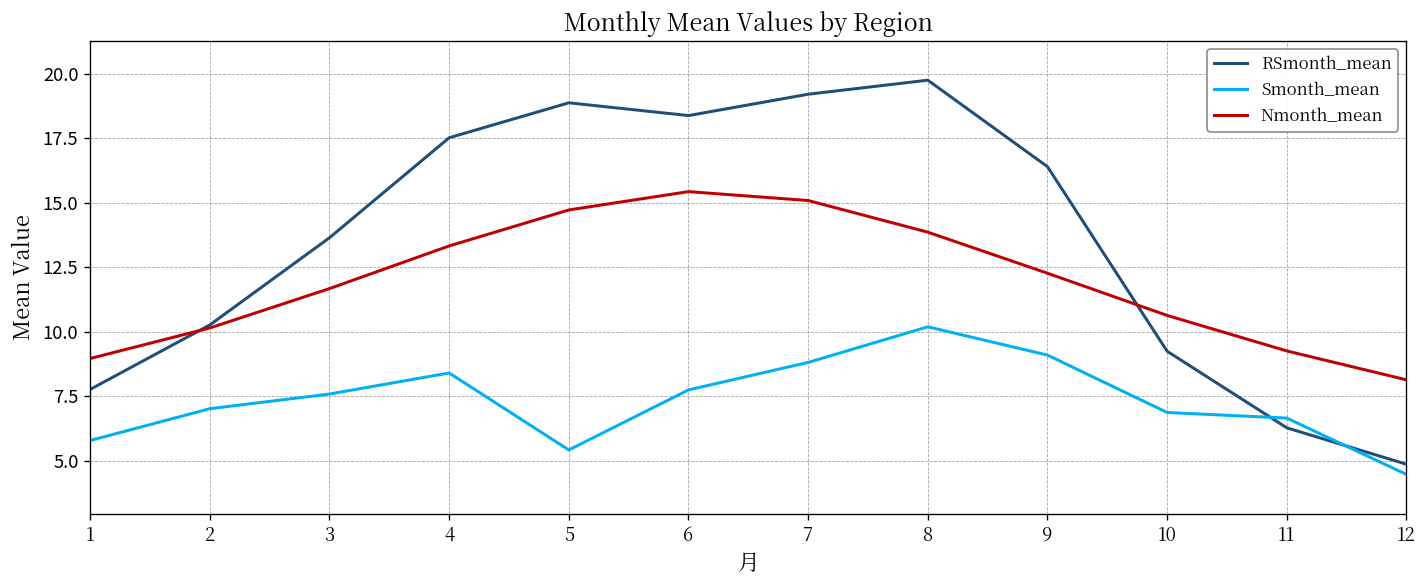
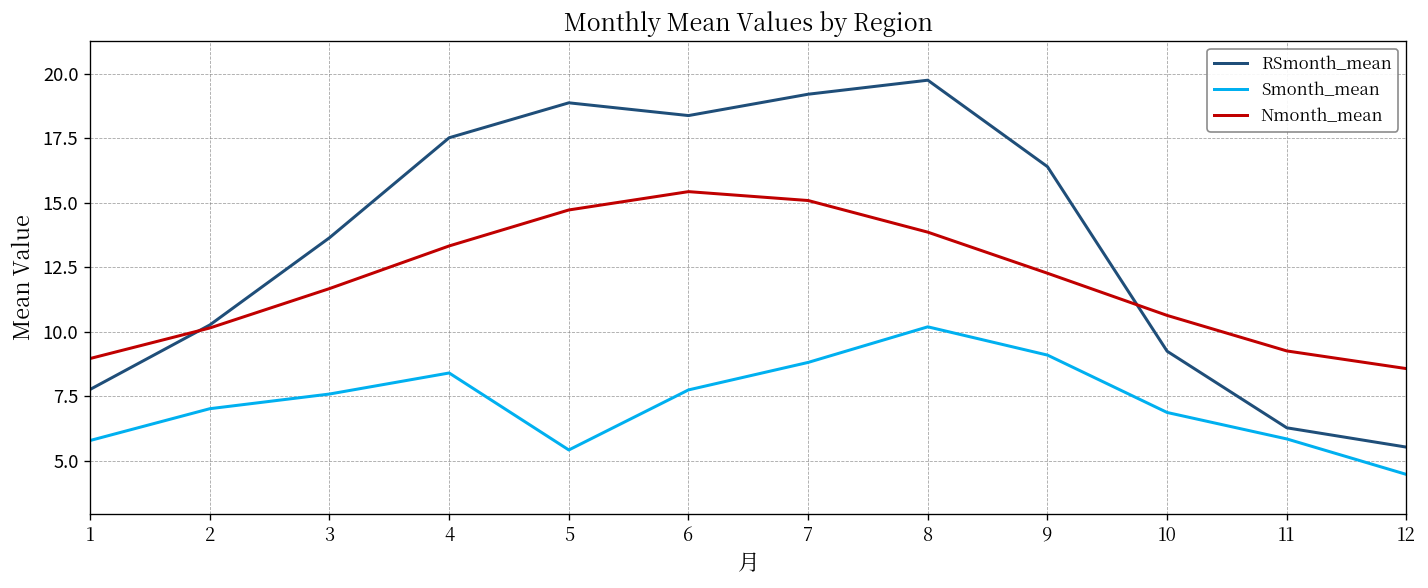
  {
    "RSmonth_mean": {
      "1": 7.8,
      "3": 13.6,
      "4": 17.5,
      "5": 18.9,
      "6": 18.4,
      "7": 19.2,
      "8": 19.8,
      "9": 16.4,
      "10": 9.2,
      "11": 6.3,
-     "12": 4.9
+     "12": 5.5
    },
    "Smonth_mean": {
      "1": 5.8,
      "2": 7.0,
      "3": 7.6,
      "4": 8.4,
      "5": 5.4,
      "6": 7.7,
      "7": 8.8,
      "8": 10.2,
      "9": 9.1,
      "10": 6.9,
-     "11": 6.7,
+     "11": 5.8,
      "12": 4.5
    },
    "Nmonth_mean": {
      "1": 9.0,
      "3": 11.7,
      "4": 13.3,
      "5": 14.7,
      "6": 15.4,
      "7": 15.1,
      "8": 13.9,
      "9": 12.3,
      "10": 10.6,
      "11": 9.3,
-     "12": 8.1
+     "12": 8.6
    }
  }
